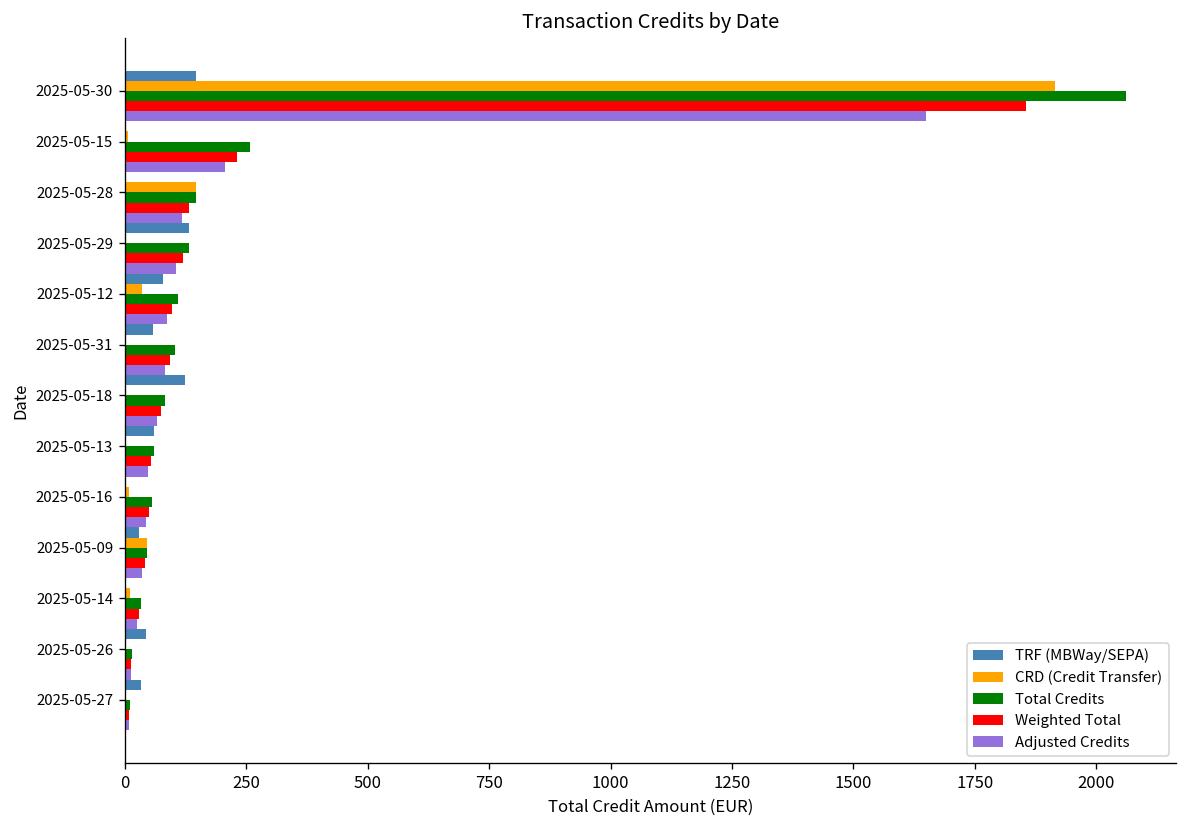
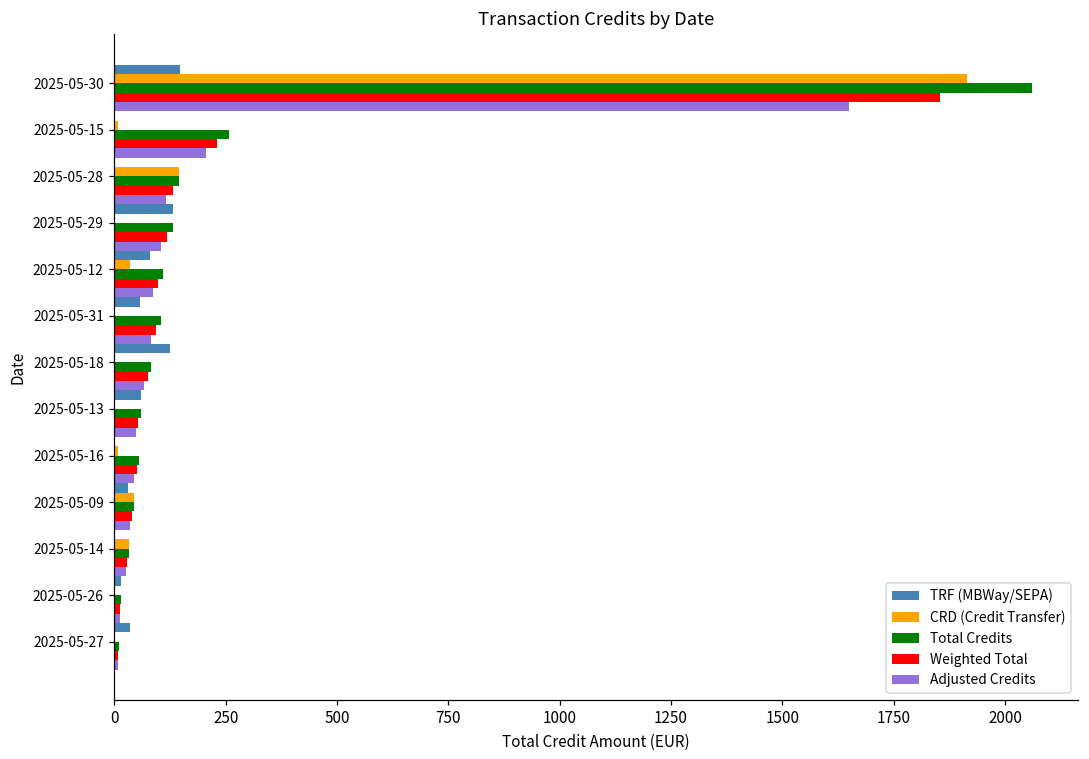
  {
    "TRF (MBWay/SEPA)": {
      "2025-05-30": 150,
      "2025-05-15": 0,
      "2025-05-28": 0,
      "2025-05-29": 130,
      "2025-05-12": 80,
      "2025-05-31": 60,
      "2025-05-18": 120,
      "2025-05-13": 60,
      "2025-05-16": 0,
      "2025-05-09": 30,
      "2025-05-14": 0,
-     "2025-05-26": 40,
+     "2025-05-26": 10,
      "2025-05-27": 30
    },
    "CRD (Credit Transfer)": {
      "2025-05-30": 1910,
      "2025-05-15": 10,
      "2025-05-28": 150,
      "2025-05-29": 0,
      "2025-05-12": 40,
      "2025-05-31": 0,
      "2025-05-18": 0,
      "2025-05-13": 0,
      "2025-05-16": 10,
      "2025-05-09": 50,
-     "2025-05-14": 10,
+     "2025-05-14": 30,
      "2025-05-26": 0,
      "2025-05-27": 0
    },
    "Total Credits": {
      "2025-05-30": 2060,
      "2025-05-15": 260,
      "2025-05-28": 150,
      "2025-05-29": 130,
      "2025-05-12": 110,
      "2025-05-31": 100,
      "2025-05-18": 80,
      "2025-05-13": 60,
      "2025-05-16": 60,
      "2025-05-09": 50,
      "2025-05-14": 30,
      "2025-05-26": 20,
      "2025-05-27": 10
    },
    "Weighted Total": {
      "2025-05-30": 1850,
      "2025-05-15": 230,
      "2025-05-28": 130,
      "2025-05-29": 120,
      "2025-05-12": 100,
      "2025-05-31": 90,
      "2025-05-18": 70,
      "2025-05-13": 50,
      "2025-05-16": 50,
      "2025-05-09": 40,
      "2025-05-14": 30,
      "2025-05-26": 10,
      "2025-05-27": 10
    }
  }
